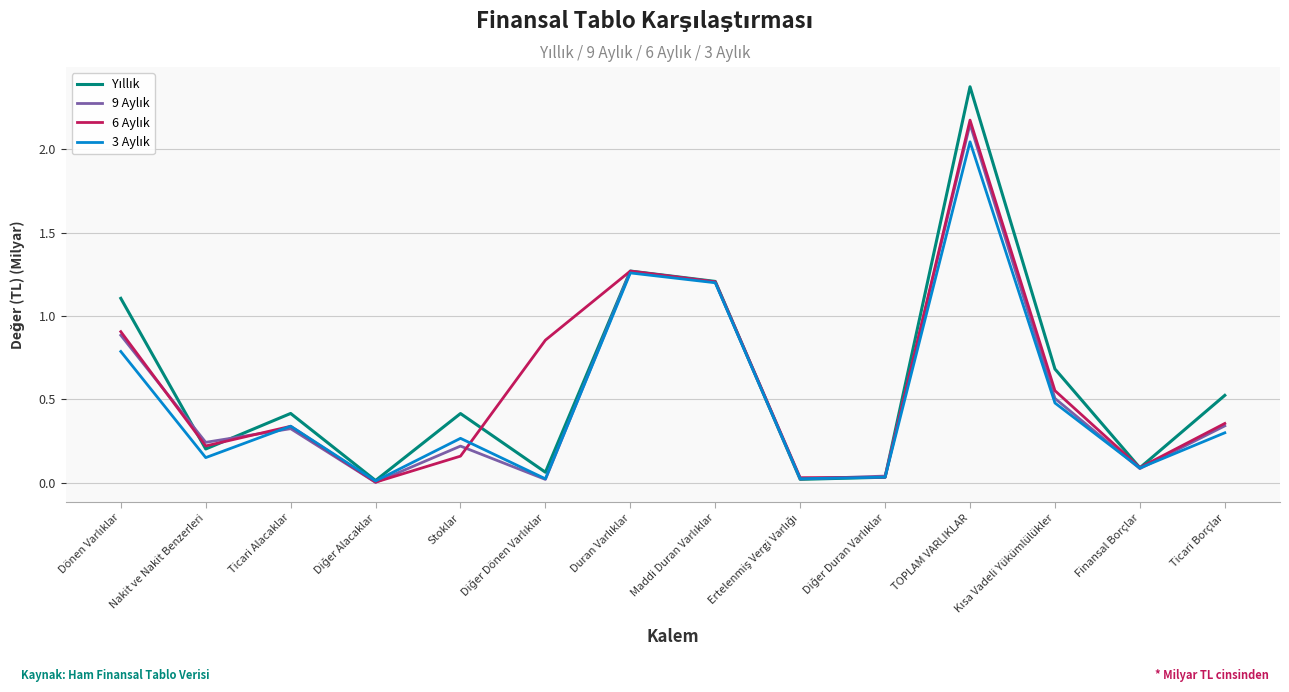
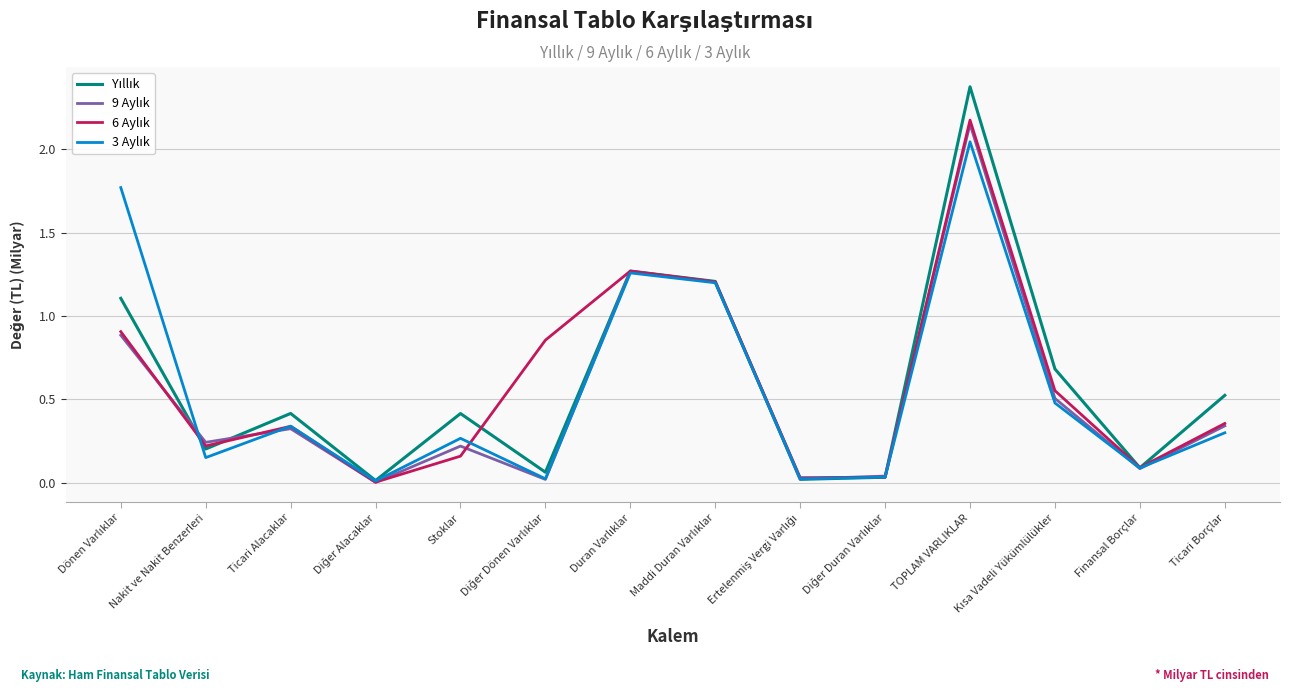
  {
    "Yıllık": {
      "Dönen Varlıklar": 1.11,
      "Nakit ve Nakit Benzerleri": 0.20,
      "Ticari Alacaklar": 0.42,
      "Stoklar": 0.41,
      "Diğer Dönen Varlıklar": 0.06,
      "TOPLAM VARLIKLAR": 2.38,
      "Kısa Vadeli Yükümlülükler": 0.68,
      "Ticari Borçlar": 0.52
    },
    "9 Aylık": {
      "Dönen Varlıklar": 0.88,
      "Nakit ve Nakit Benzerleri": 0.24,
      "Stoklar": 0.22,
      "TOPLAM VARLIKLAR": 2.15,
      "Kısa Vadeli Yükümlülükler": 0.51
    },
    "6 Aylık": {
      "Dönen Varlıklar": 0.91,
      "Nakit ve Nakit Benzerleri": 0.22,
      "Stoklar": 0.16,
      "Diğer Dönen Varlıklar": 0.86,
      "TOPLAM VARLIKLAR": 2.18,
      "Kısa Vadeli Yükümlülükler": 0.55
    },
    "3 Aylık": {
-     "Dönen Varlıklar": 0.79,
+     "Dönen Varlıklar": 1.77,
      "Nakit ve Nakit Benzerleri": 0.15,
      "Stoklar": 0.27,
      "TOPLAM VARLIKLAR": 2.05,
      "Kısa Vadeli Yükümlülükler": 0.48,
      "Ticari Borçlar": 0.30
    }
  }
